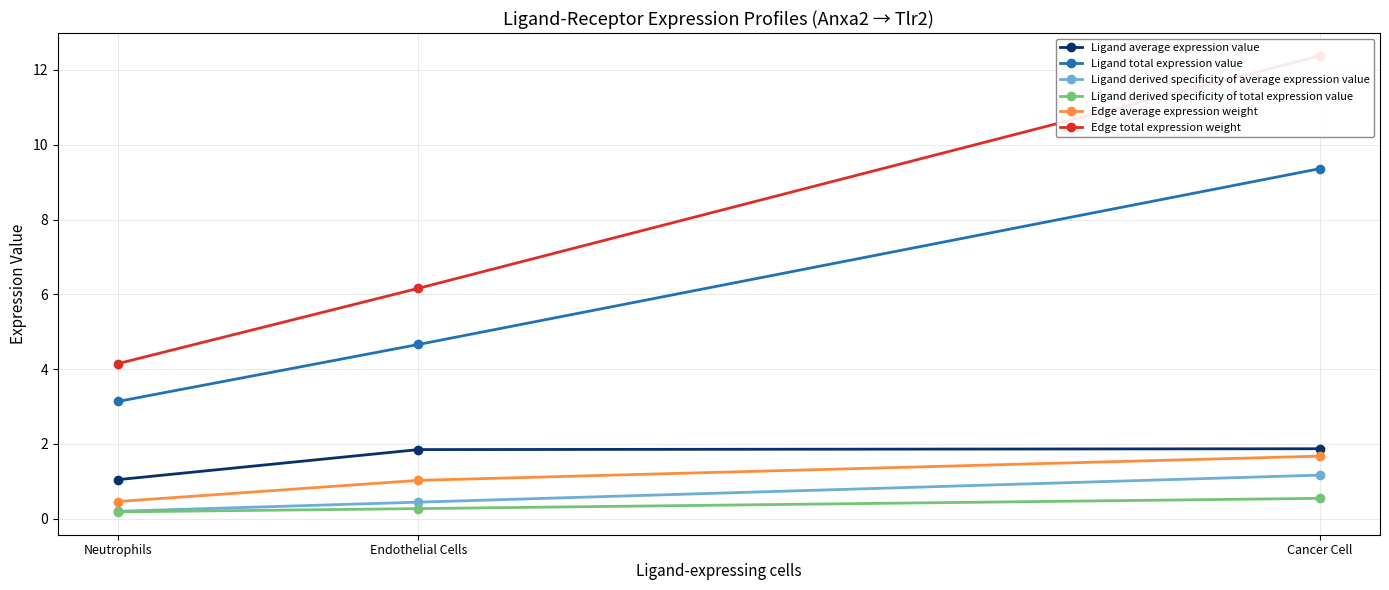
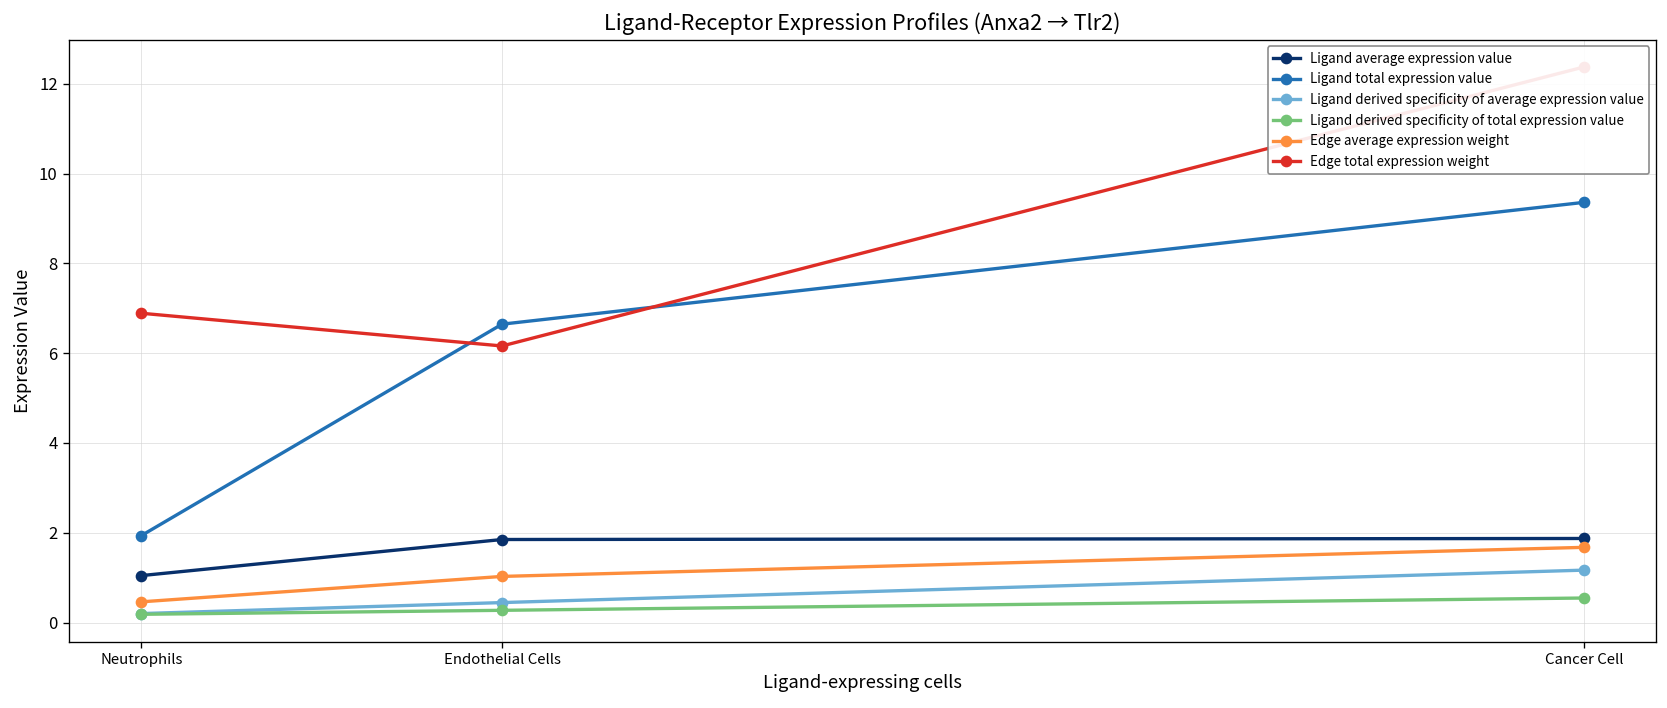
  {
    "Ligand average expression value": {
      "Neutrophils": 1.0,
      "Endothelial Cells": 1.8,
      "Cancer Cell": 1.9
    },
    "Ligand total expression value": {
-     "Neutrophils": 3.1,
-     "Endothelial Cells": 4.7,
+     "Neutrophils": 1.9,
+     "Endothelial Cells": 6.6,
      "Cancer Cell": 9.4
    },
    "Ligand derived specificity of average expression value": {
      "Endothelial Cells": 0.4,
      "Cancer Cell": 1.2
    },
    "Ligand derived specificity of total expression value": {
      "Endothelial Cells": 0.3,
      "Cancer Cell": 0.5
    },
    "Edge average expression weight": {
      "Neutrophils": 0.5,
      "Endothelial Cells": 1.0,
      "Cancer Cell": 1.7
    },
    "Edge total expression weight": {
-     "Neutrophils": 4.1,
+     "Neutrophils": 6.9,
      "Endothelial Cells": 6.2
    }
  }
